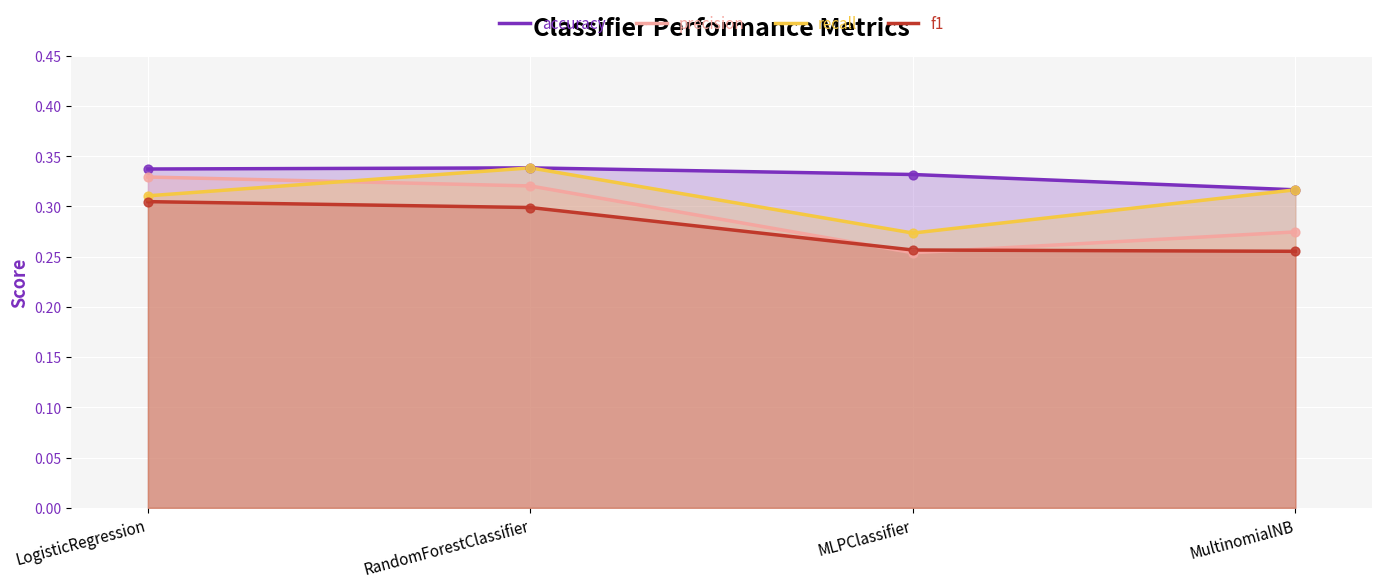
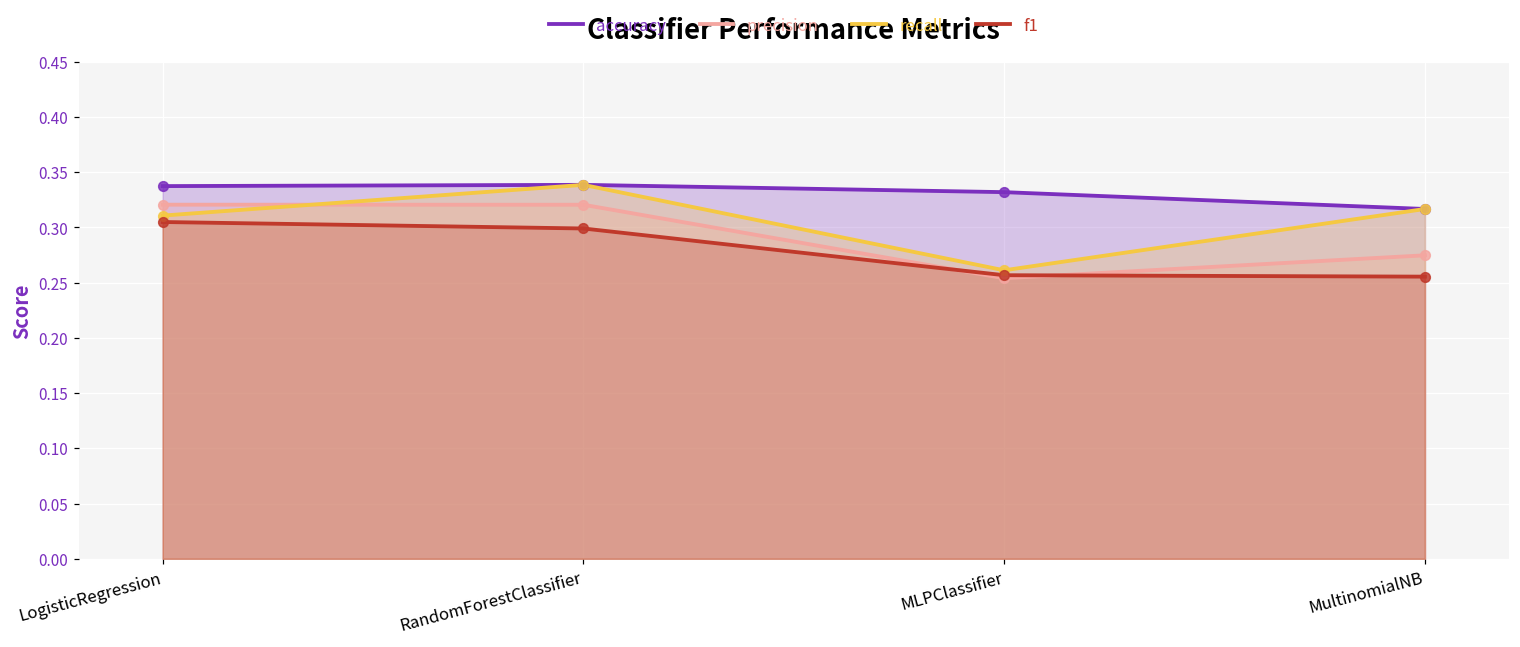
  {
    "accuracy": {
      "LogisticRegression": 0.337,
      "MLPClassifier": 0.332
    },
    "precision": {
-     "LogisticRegression": 0.329,
+     "LogisticRegression": 0.320,
      "RandomForestClassifier": 0.320,
      "MLPClassifier": 0.254,
      "MultinomialNB": 0.275
    },
    "recall": {
      "LogisticRegression": 0.311,
-     "MLPClassifier": 0.274
+     "MLPClassifier": 0.261
    },
    "f1": {
      "LogisticRegression": 0.305,
      "RandomForestClassifier": 0.299,
      "MLPClassifier": 0.257,
      "MultinomialNB": 0.255
    }
  }
